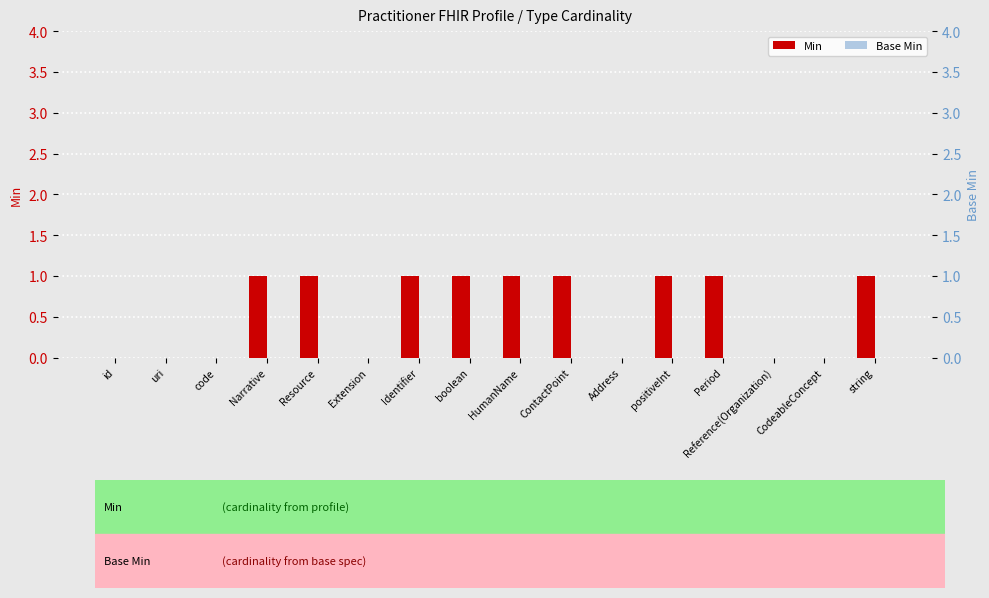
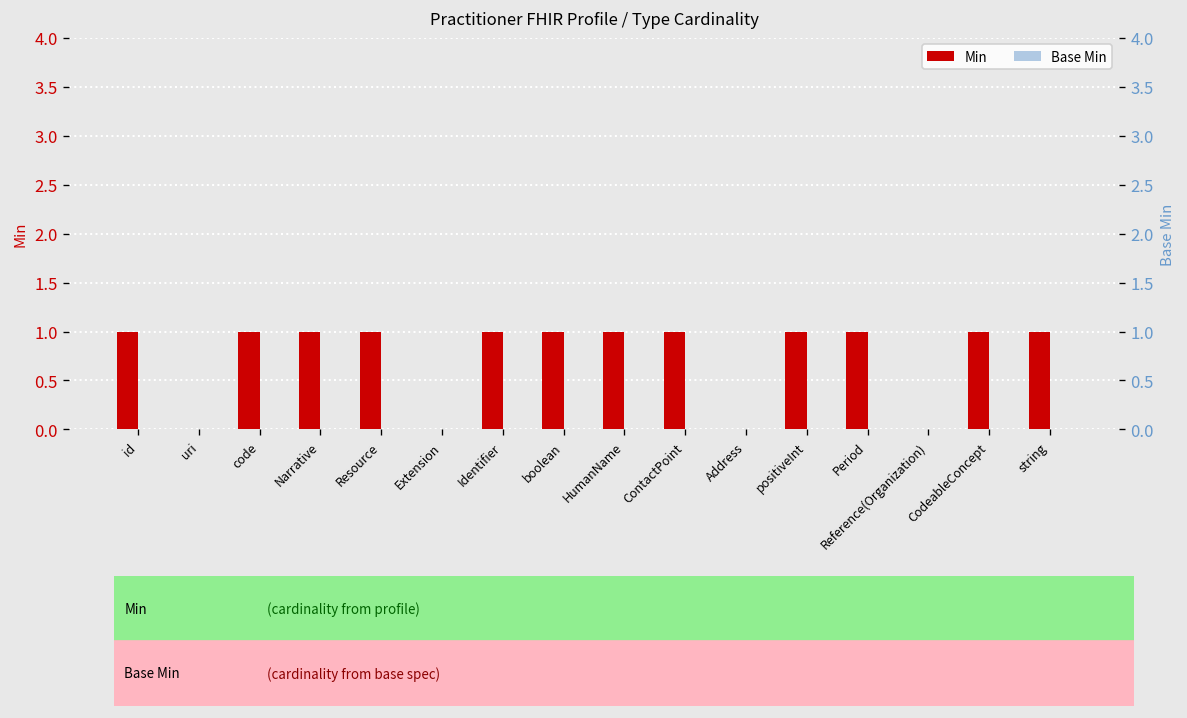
  {
    "Min": {
-     "id": 0,
+     "id": 1,
      "uri": 0,
-     "code": 0,
+     "code": 1,
      "Narrative": 1,
      "Resource": 1,
      "Extension": 0,
      "Identifier": 1,
      "boolean": 1,
      "HumanName": 1,
      "ContactPoint": 1,
      "Address": 0,
      "positiveInt": 1,
      "Period": 1,
      "Reference(Organization)": 0,
-     "CodeableConcept": 0,
+     "CodeableConcept": 1,
      "string": 1
    },
    "Base Min": {
      "id": 0.0,
      "uri": 0.0,
      "code": 0.0,
      "Narrative": 0.0,
      "Resource": 0.0,
      "Extension": 0.0,
      "Identifier": 0.0,
      "boolean": 0.0,
      "HumanName": 0.0,
      "ContactPoint": 0.0,
      "Address": 0.0,
      "positiveInt": 0.0,
      "Period": 0.0,
      "Reference(Organization)": 0.0,
      "CodeableConcept": 0.0,
      "string": 0.0
    }
  }
